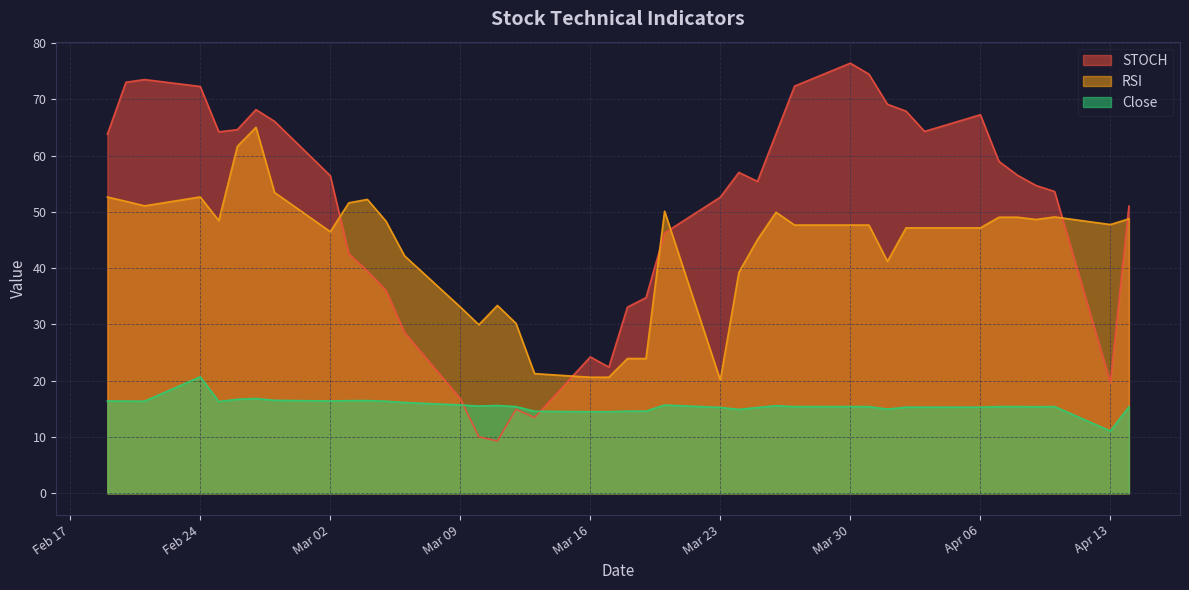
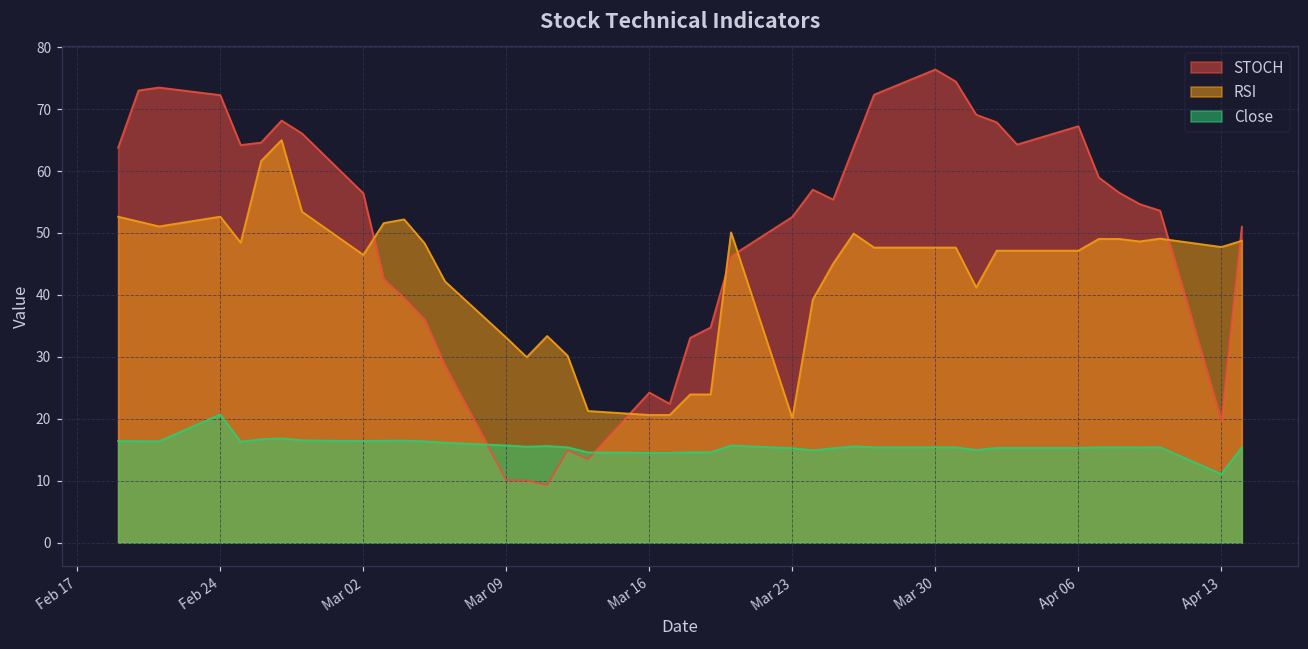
  {
    "STOCH": {
      "Feb 24": 72,
      "Mar 02": 56,
-     "Mar 09": 17,
+     "Mar 09": 10,
      "Mar 16": 24,
      "Mar 23": 53,
      "Mar 30": 76,
      "Apr 06": 67,
      "Apr 13": 20
    },
    "RSI": {
      "Feb 24": 53,
      "Mar 02": 46,
      "Mar 09": 33,
      "Mar 16": 21,
      "Mar 23": 20,
      "Mar 30": 48,
      "Apr 06": 47,
      "Apr 13": 48
    },
    "Close": {
      "Feb 24": 21,
      "Mar 02": 16,
      "Mar 09": 16,
      "Mar 16": 15,
      "Mar 23": 15,
      "Mar 30": 15,
      "Apr 06": 15,
      "Apr 13": 11
    }
  }
